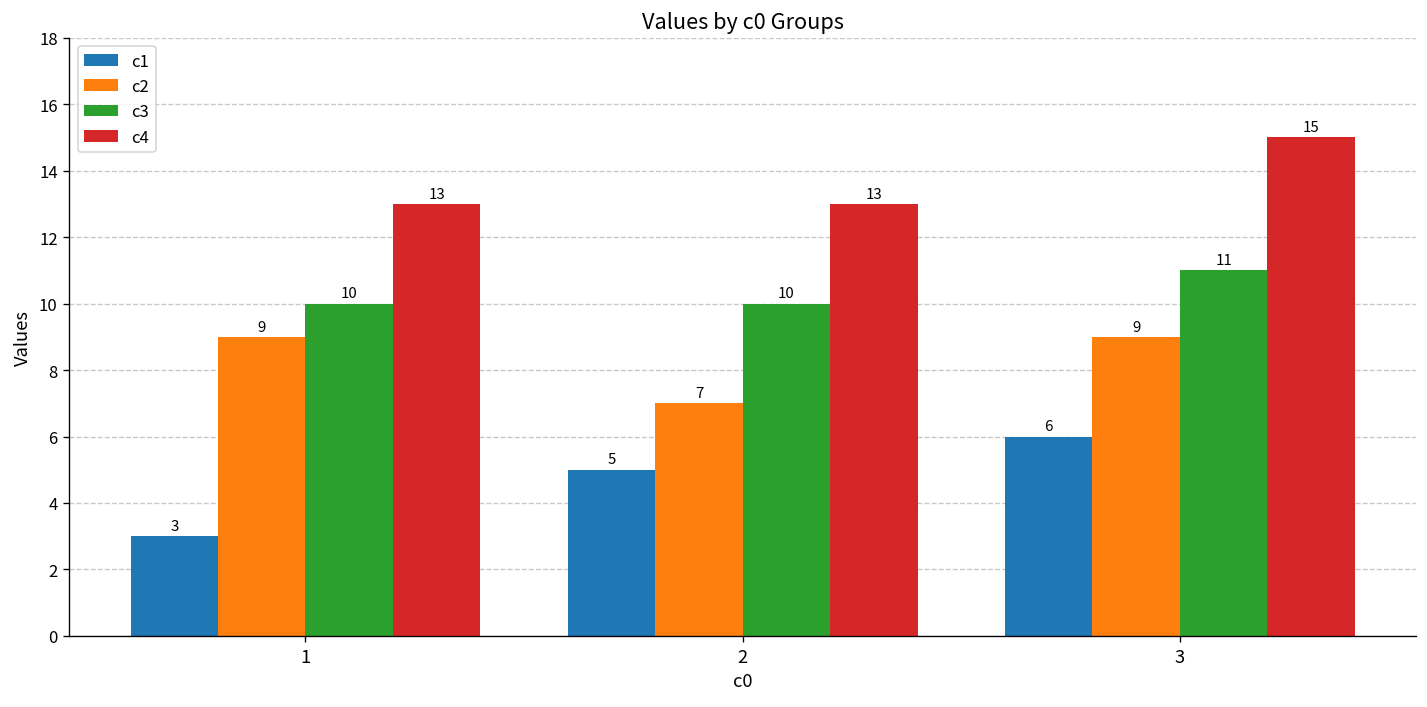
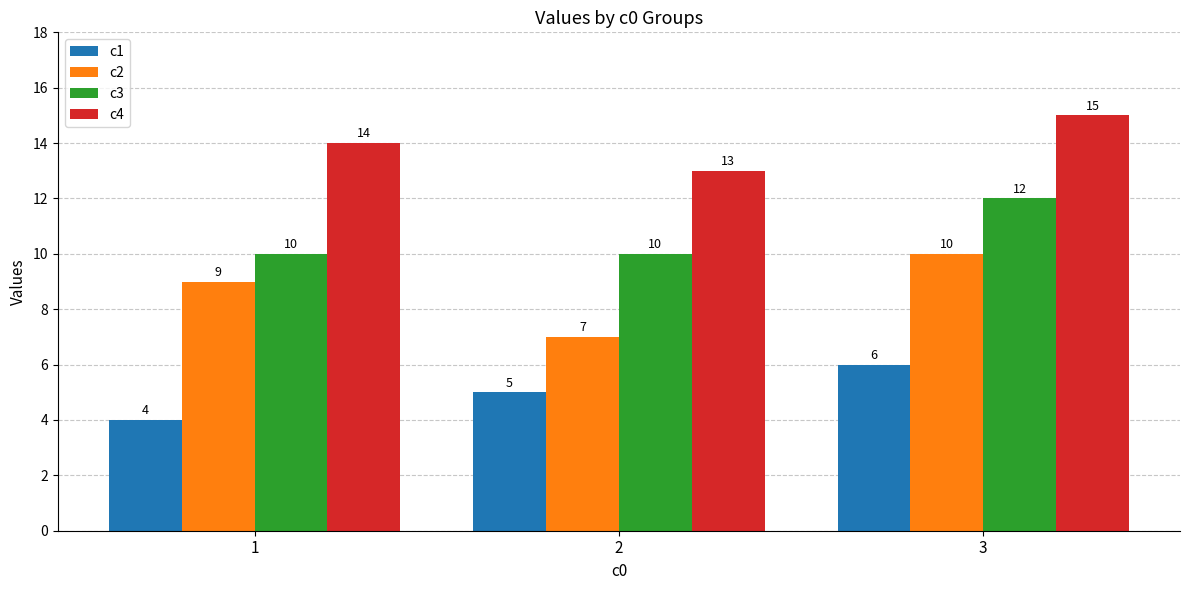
  {
    "c1": {
-     "1": 3,
+     "1": 4,
      "2": 5,
      "3": 6
    },
    "c2": {
      "1": 9,
      "2": 7,
-     "3": 9
+     "3": 10
    },
    "c3": {
      "1": 10,
      "2": 10,
-     "3": 11
+     "3": 12
    },
    "c4": {
-     "1": 13,
+     "1": 14,
      "2": 13,
      "3": 15
    }
  }
